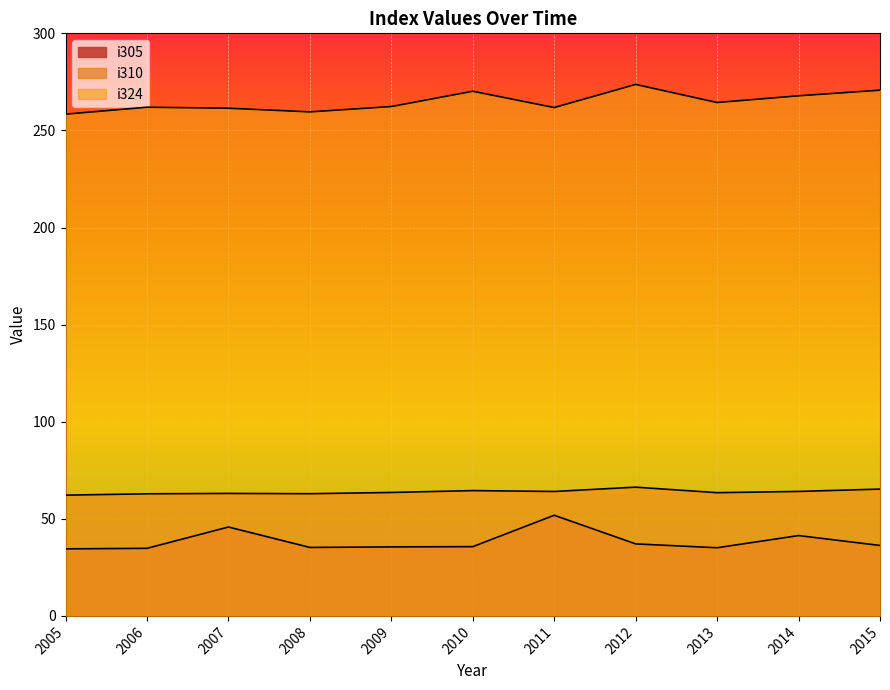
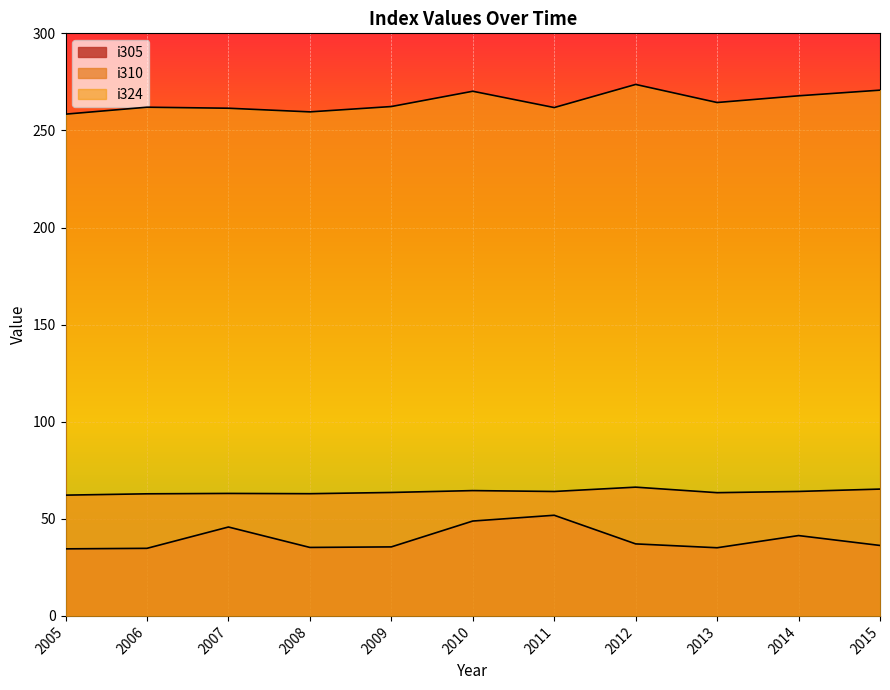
  {
    "i305": {
      "2005": 35,
      "2006": 35,
      "2007": 46,
      "2008": 35,
      "2009": 36,
-     "2010": 36,
+     "2010": 49,
      "2011": 52,
      "2012": 37,
      "2013": 35,
      "2014": 41,
      "2015": 36
    }
  }
